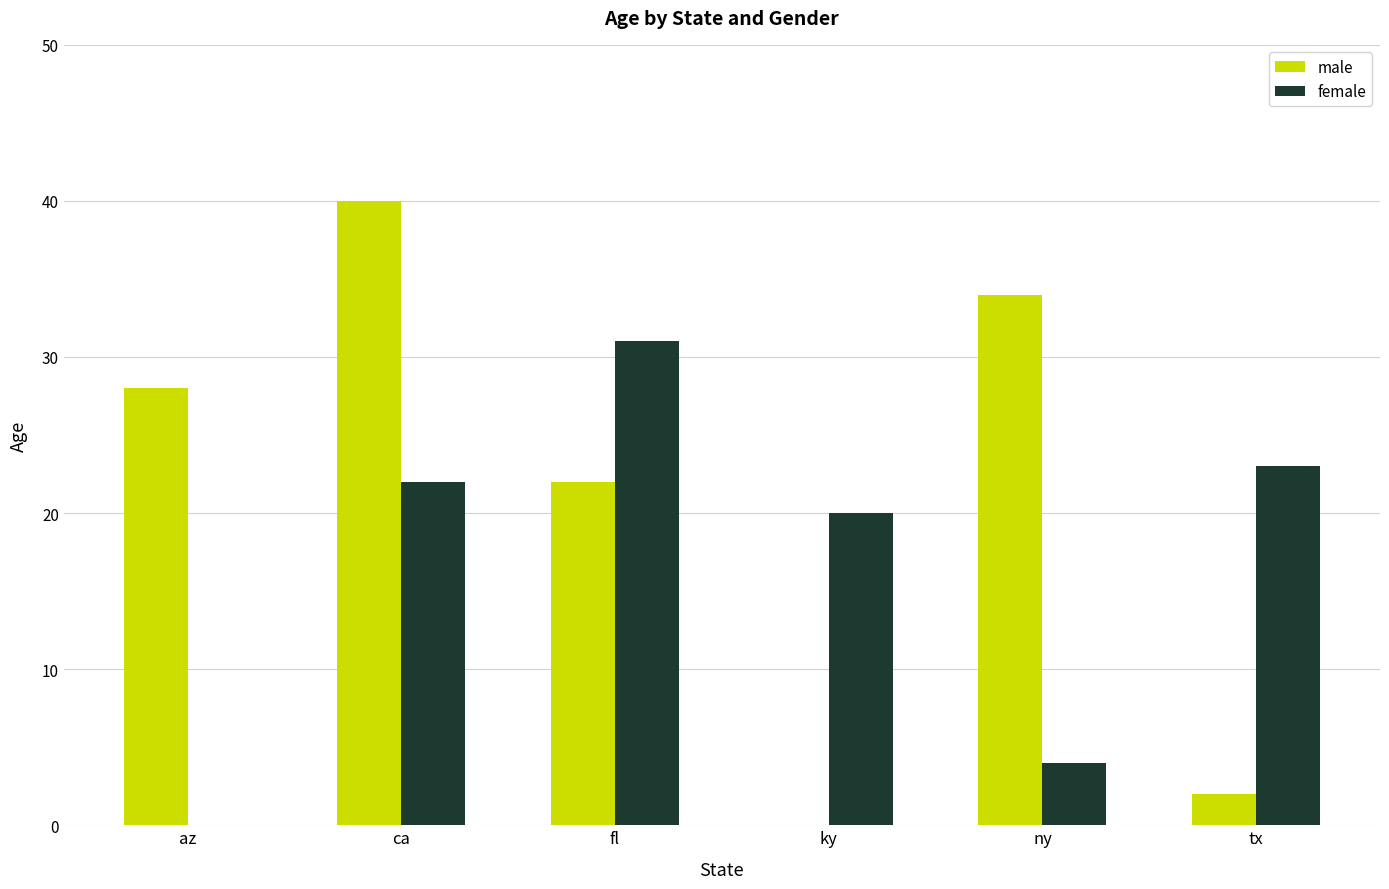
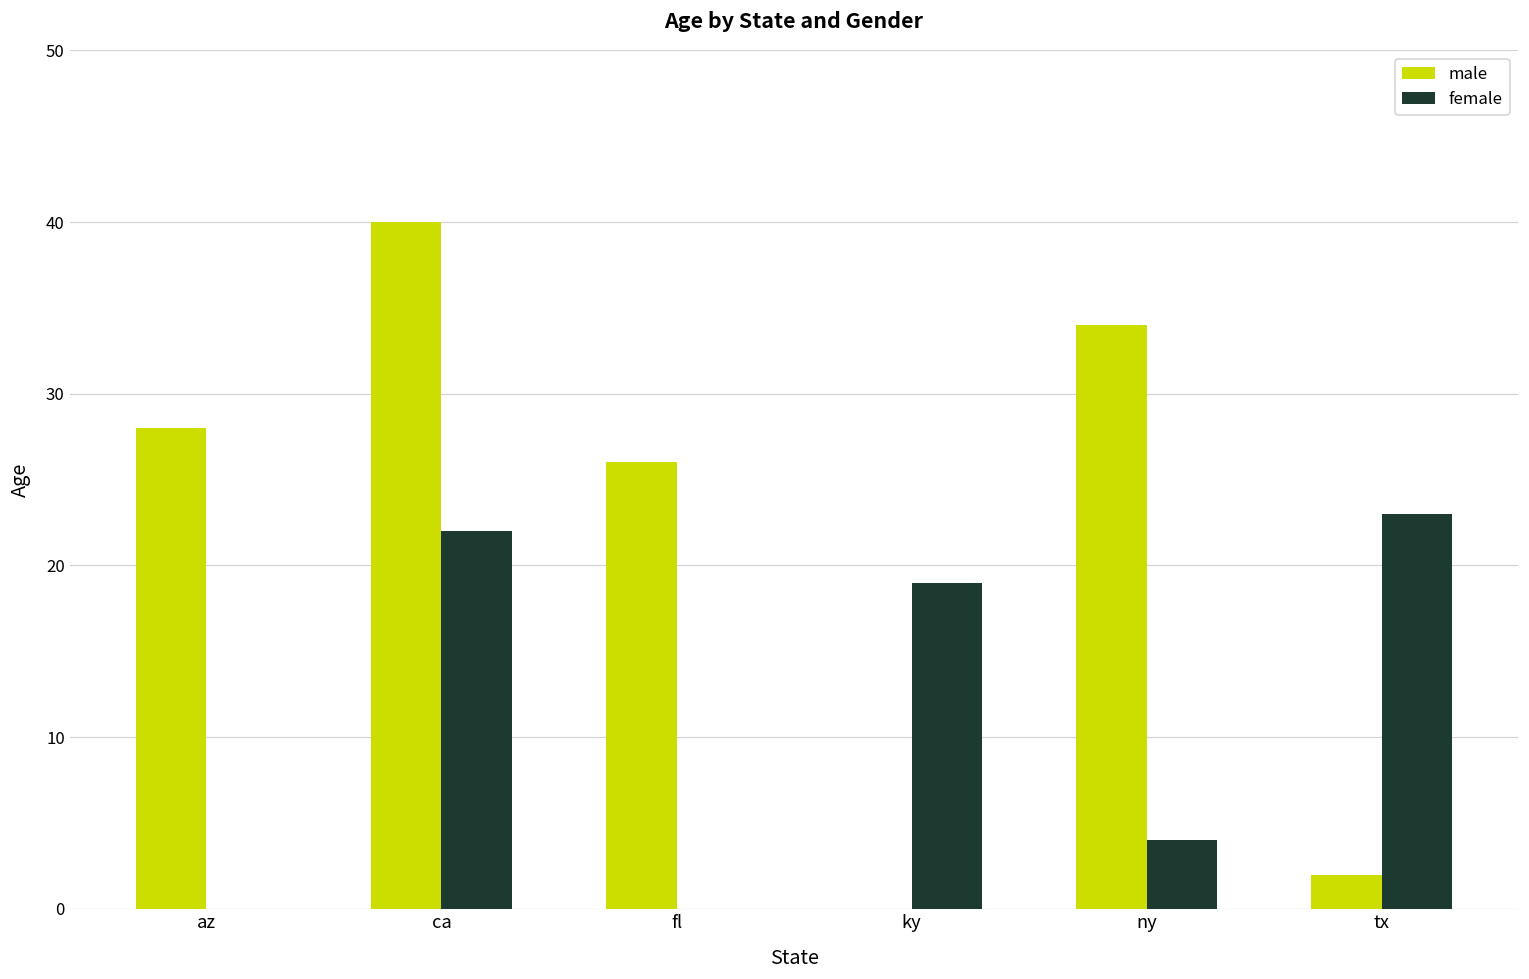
  {
    "male": {
      "az": 28,
      "ca": 40,
-     "fl": 22,
+     "fl": 26,
      "ky": 0,
      "ny": 34,
      "tx": 2
    },
    "female": {
      "az": 0,
      "ca": 22,
-     "fl": 31,
-     "ky": 20,
+     "fl": 0,
+     "ky": 19,
      "ny": 4,
      "tx": 23
    }
  }
